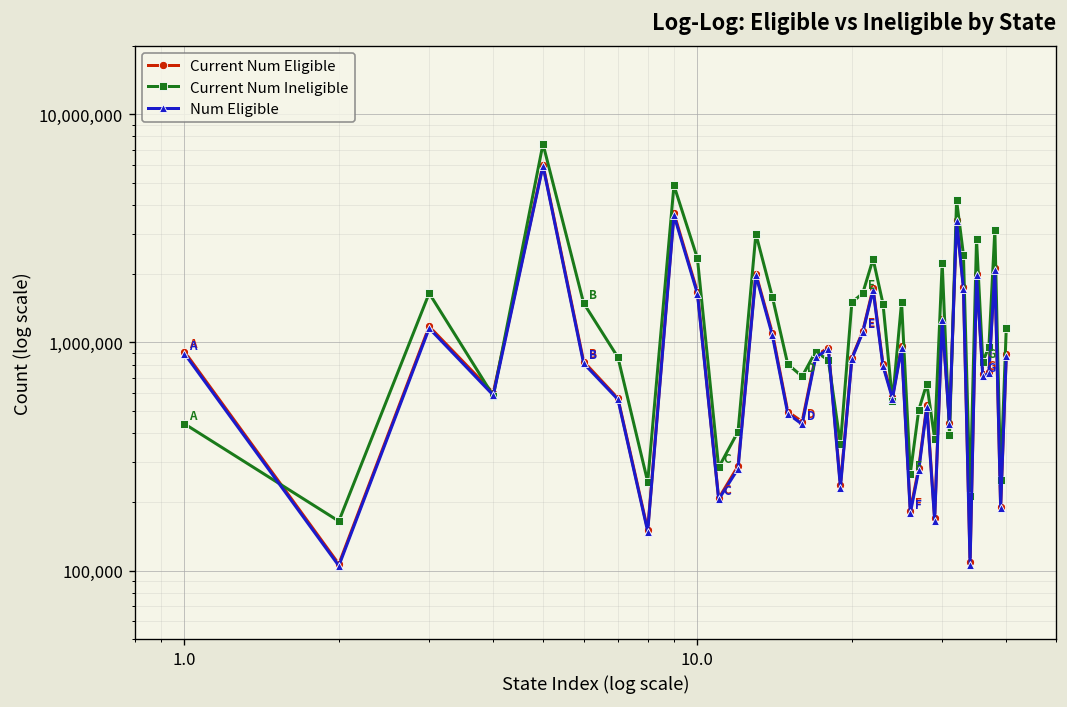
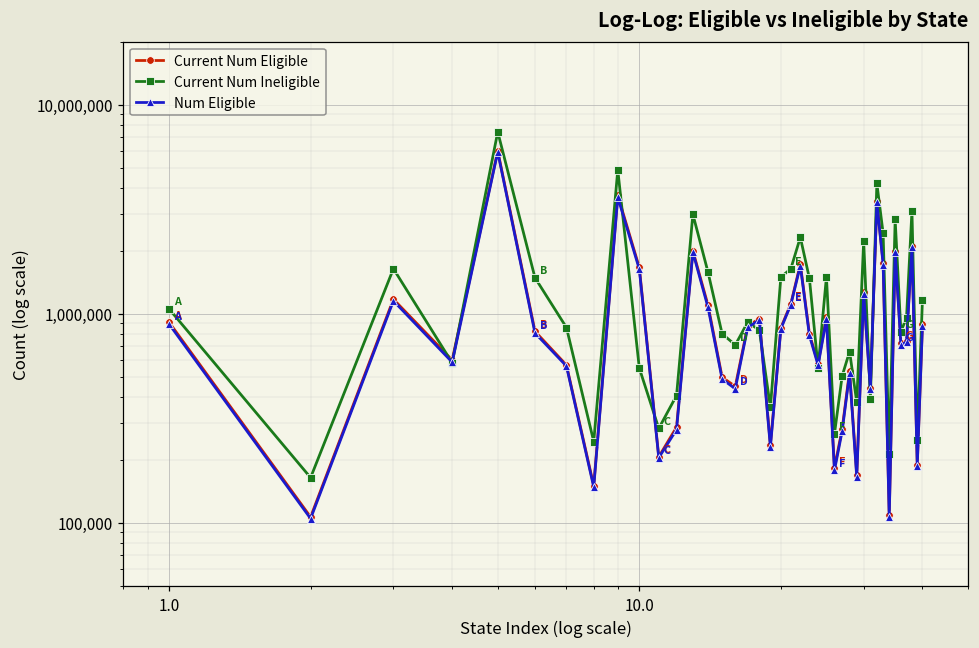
  {
    "Current Num Ineligible": {
-     "1.0": "440,000",
-     "10.0": "2,300,000"
+     "1.0": "1,100,000",
+     "10.0": "550,000"
    }
  }
